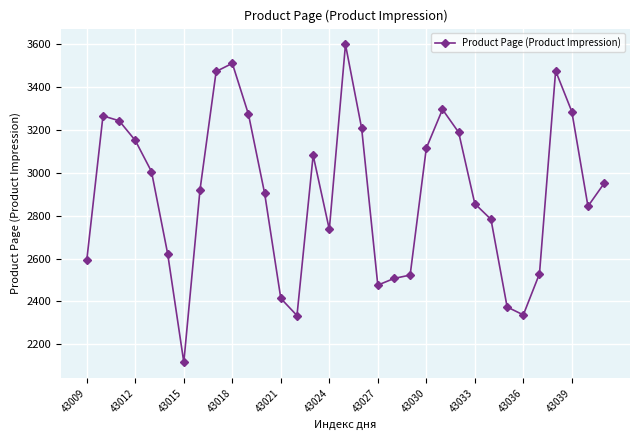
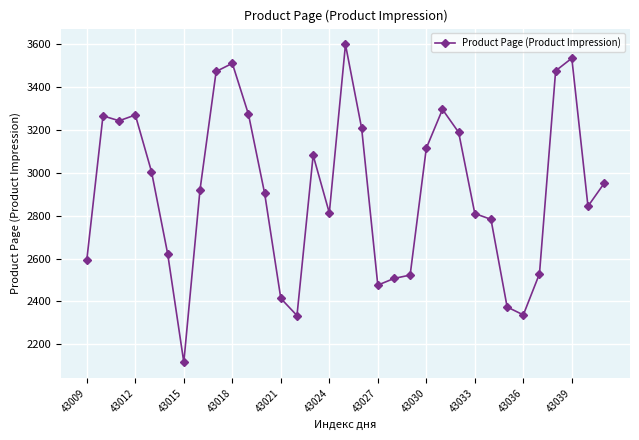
  {
    "43009": 2590,
-   "43012": 3150,
+   "43012": 3270,
    "43015": 2120,
    "43018": 3510,
    "43021": 2410,
-   "43024": 2740,
+   "43024": 2810,
    "43027": 2480,
    "43030": 3120,
-   "43033": 2860,
+   "43033": 2810,
    "43036": 2340,
-   "43039": 3290
+   "43039": 3540
  }
